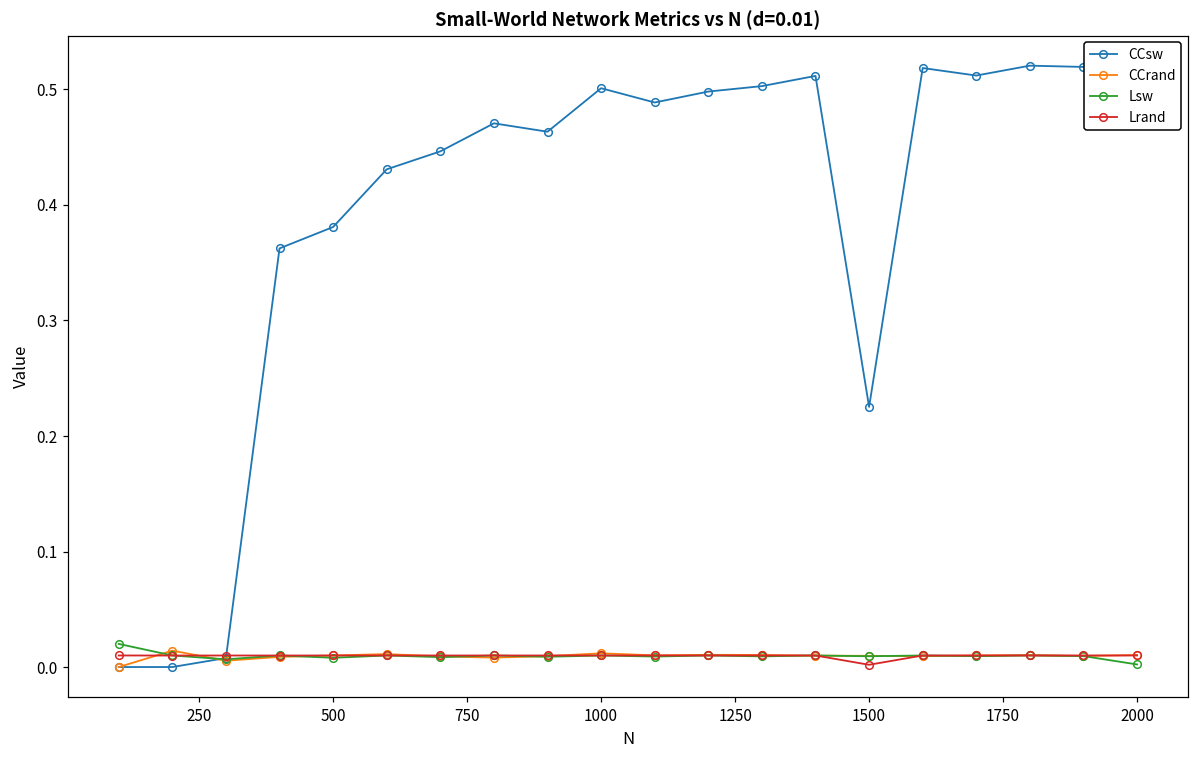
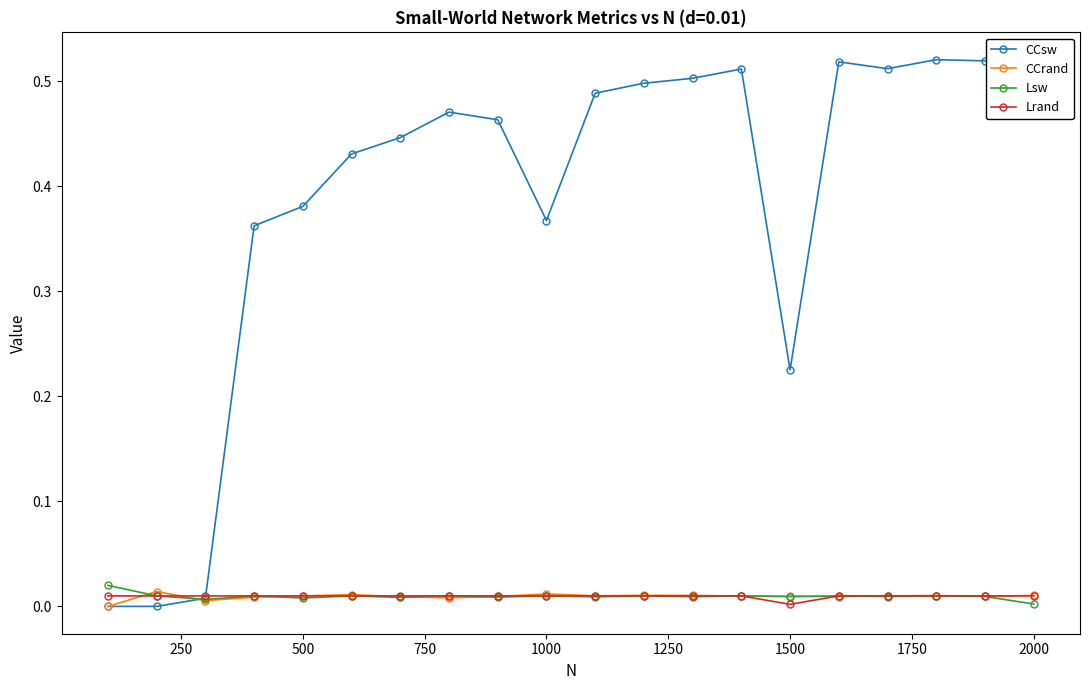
  {
    "CCsw": {
      "500": 0.381,
-     "1000": 0.501,
+     "1000": 0.367,
      "1500": 0.225
    },
    "Lsw": {
      "2000": 0.002
    },
    "Lrand": {
      "1500": 0.002
    }
  }
